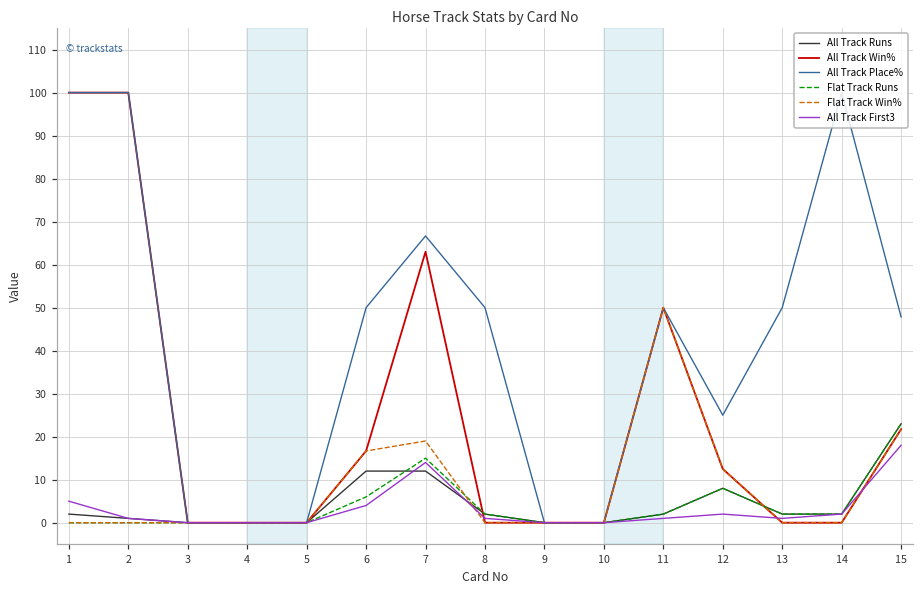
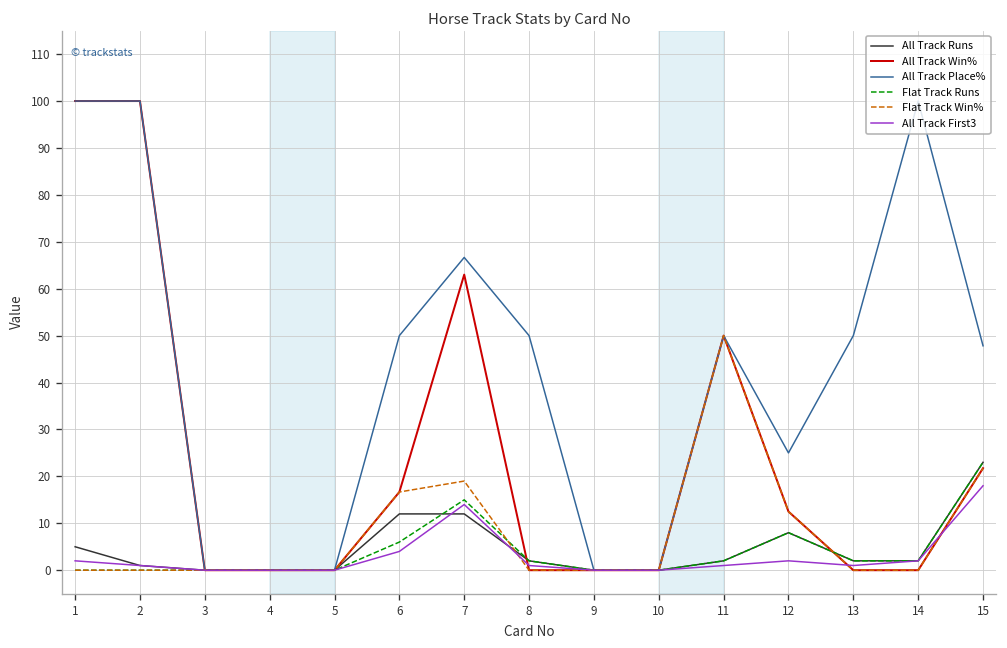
  {
    "All Track Runs": {
-     "1": 2,
+     "1": 5,
      "6": 12,
      "7": 12
    },
    "All Track Win%": {
      "7": 63
    },
    "All Track Place%": {
      "6": 50,
      "7": 67,
      "8": 50,
      "12": 25,
      "13": 50,
      "15": 48
    },
    "Flat Track Runs": {
      "6": 6,
      "7": 15
    },
    "Flat Track Win%": {
      "7": 19
    },
    "All Track First3": {
-     "1": 5,
+     "1": 2,
      "6": 4,
      "7": 14,
      "8": 1,
      "11": 1,
      "12": 2,
      "13": 1,
      "15": 18
    }
  }
